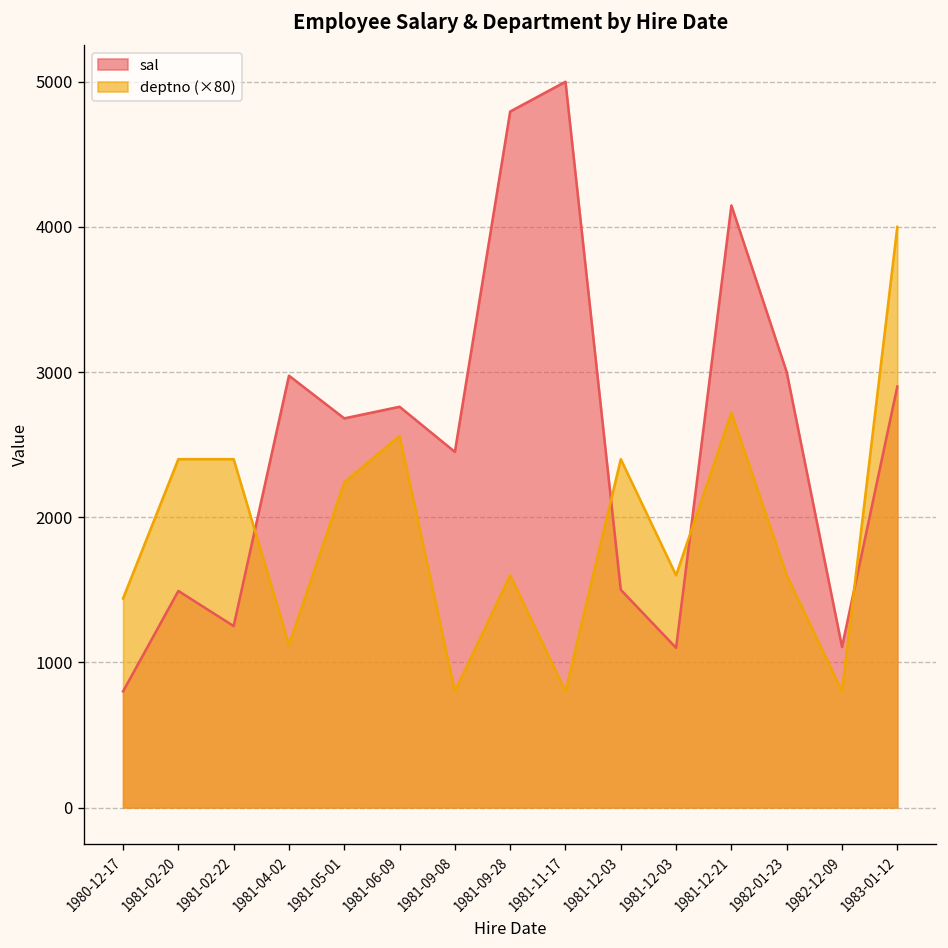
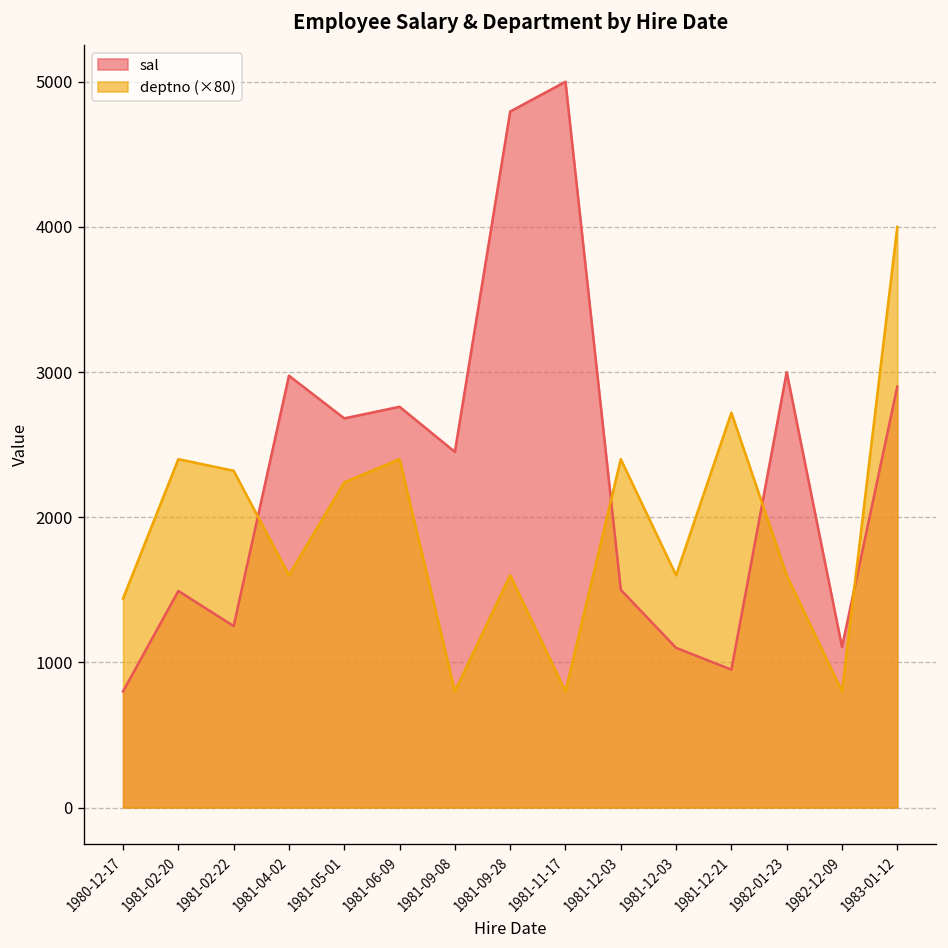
  {
    "sal": {
      "1980-12-17": 800,
      "1981-02-20": 1490,
      "1981-02-22": 1250,
      "1981-04-02": 2980,
      "1981-05-01": 2680,
      "1981-06-09": 2760,
      "1981-09-08": 2450,
      "1981-09-28": 4800,
      "1981-11-17": 5000,
-     "1981-12-21": 4150,
+     "1981-12-21": 950,
      "1982-01-23": 3000,
      "1982-12-09": 1110,
      "1983-01-12": 2900
    },
    "deptno (×80)": {
      "1980-12-17": 1440,
      "1981-02-20": 2400,
-     "1981-02-22": 2400,
-     "1981-04-02": 1120,
+     "1981-02-22": 2320,
+     "1981-04-02": 1600,
      "1981-05-01": 2240,
-     "1981-06-09": 2560,
+     "1981-06-09": 2400,
      "1981-09-08": 800,
      "1981-09-28": 1600,
      "1981-11-17": 800,
      "1981-12-21": 2720,
      "1982-01-23": 1600,
      "1982-12-09": 800,
      "1983-01-12": 4000
    }
  }
